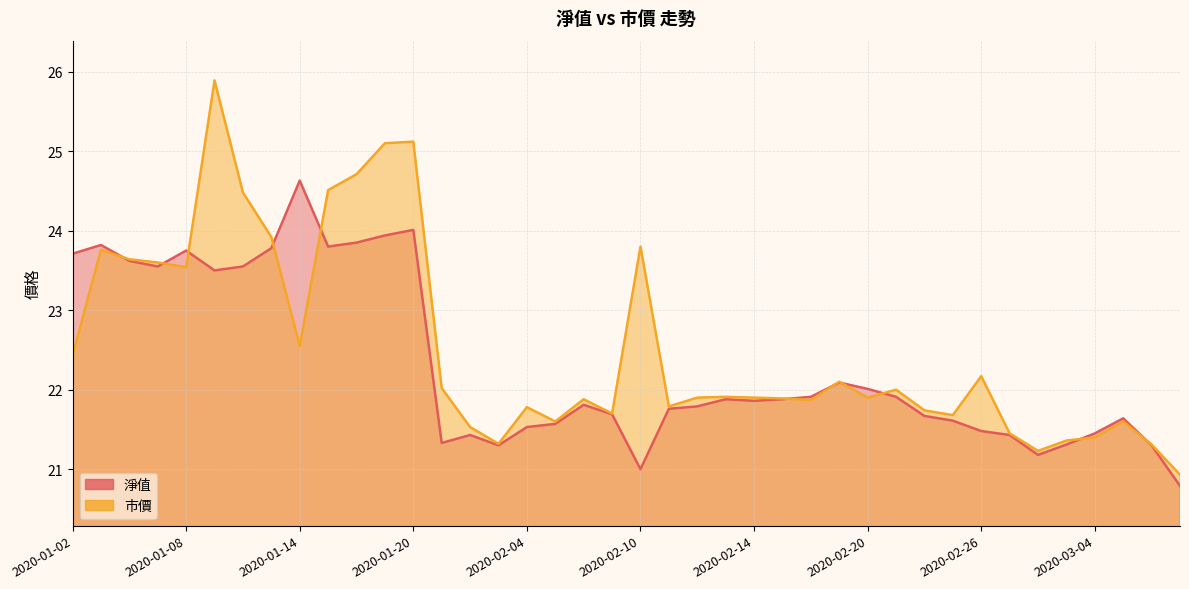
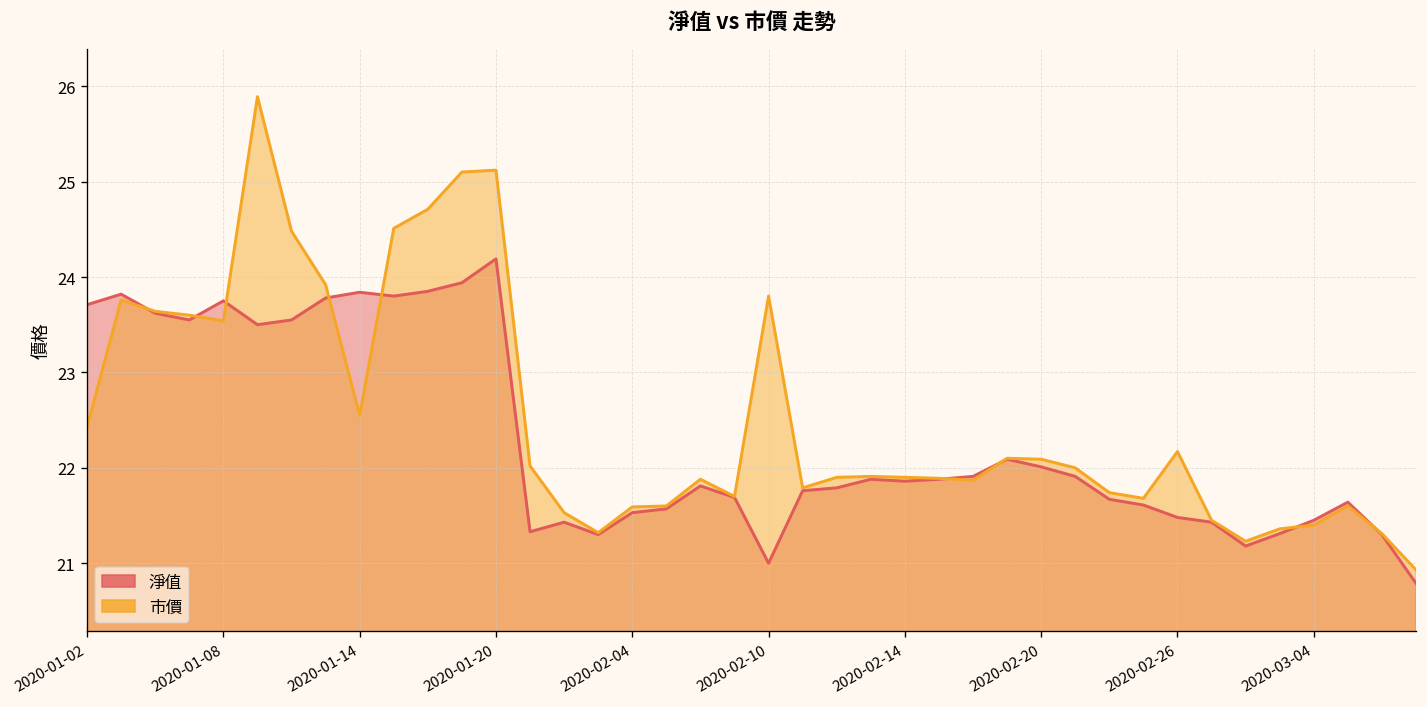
  {
    "淨值": {
      "2020-01-02": 23.7,
      "2020-01-08": 23.8,
-     "2020-01-14": 24.6,
-     "2020-01-20": 24.0,
+     "2020-01-14": 23.8,
+     "2020-01-20": 24.2,
      "2020-02-04": 21.5,
      "2020-02-10": 21.0,
      "2020-02-14": 21.9,
      "2020-02-20": 22.0,
      "2020-02-26": 21.5,
      "2020-03-04": 21.5
    },
    "市價": {
      "2020-01-02": 22.4,
      "2020-01-08": 23.5,
      "2020-01-14": 22.6,
      "2020-01-20": 25.1,
-     "2020-02-04": 21.8,
+     "2020-02-04": 21.6,
      "2020-02-10": 23.8,
      "2020-02-14": 21.9,
-     "2020-02-20": 21.9,
+     "2020-02-20": 22.1,
      "2020-02-26": 22.2,
      "2020-03-04": 21.4
    }
  }
